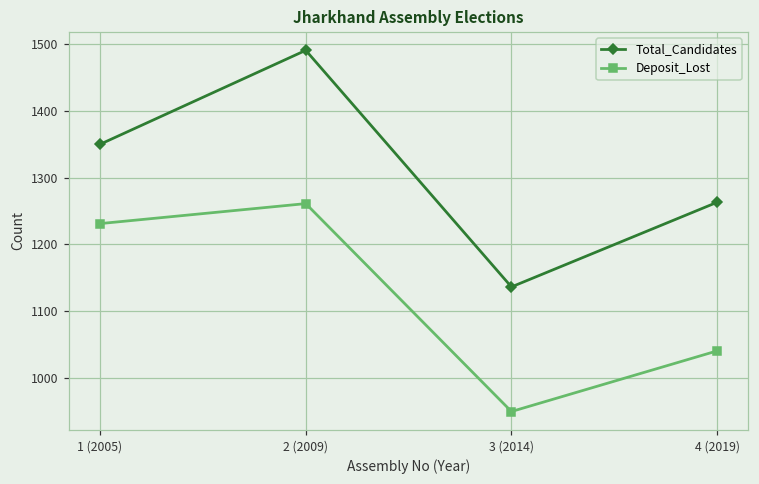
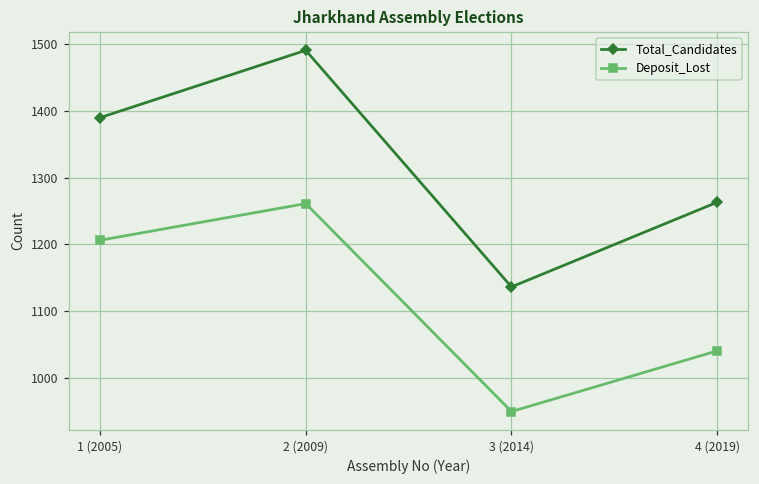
  {
    "Total_Candidates": {
-     "1 (2005)": 1350,
+     "1 (2005)": 1390,
      "2 (2009)": 1490,
      "3 (2014)": 1140,
      "4 (2019)": 1260
    },
    "Deposit_Lost": {
-     "1 (2005)": 1230,
+     "1 (2005)": 1210,
      "2 (2009)": 1260,
      "3 (2014)": 950,
      "4 (2019)": 1040
    }
  }
